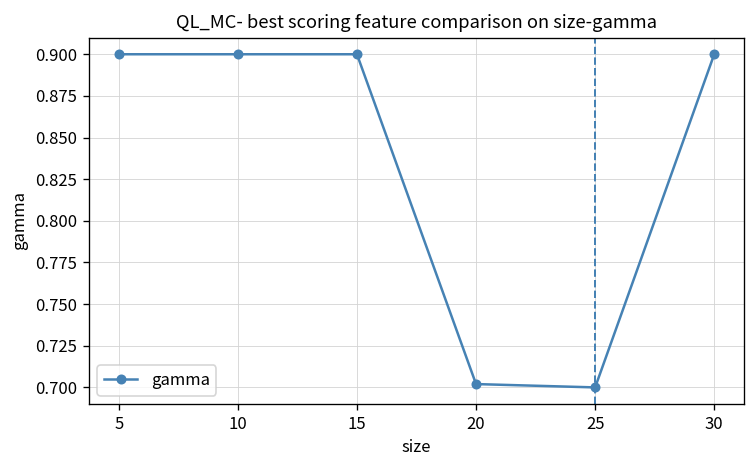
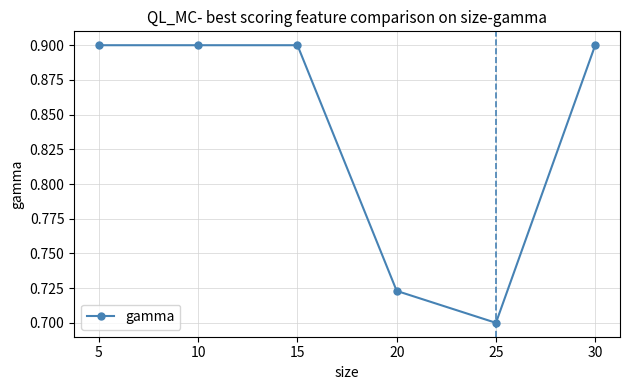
  {
    "5": 0.900,
    "10": 0.900,
    "15": 0.900,
-   "20": 0.702,
+   "20": 0.723,
    "25": 0.700,
    "30": 0.900
  }
